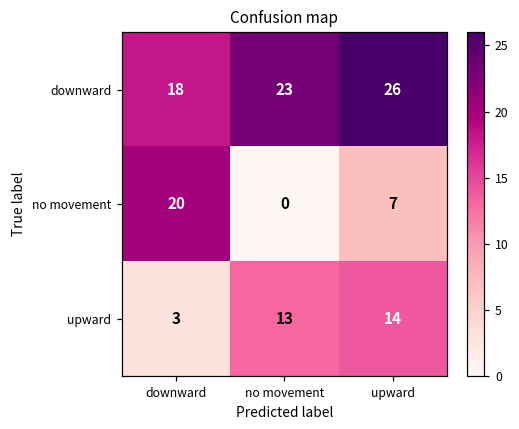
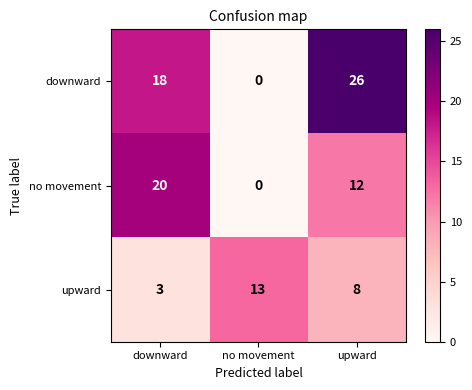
  {
    "downward": {
      "downward": 18,
-     "no movement": 23,
+     "no movement": 0,
      "upward": 26
    },
    "no movement": {
      "downward": 20,
      "no movement": 0,
-     "upward": 7
+     "upward": 12
    },
    "upward": {
      "downward": 3,
      "no movement": 13,
-     "upward": 14
+     "upward": 8
    }
  }
